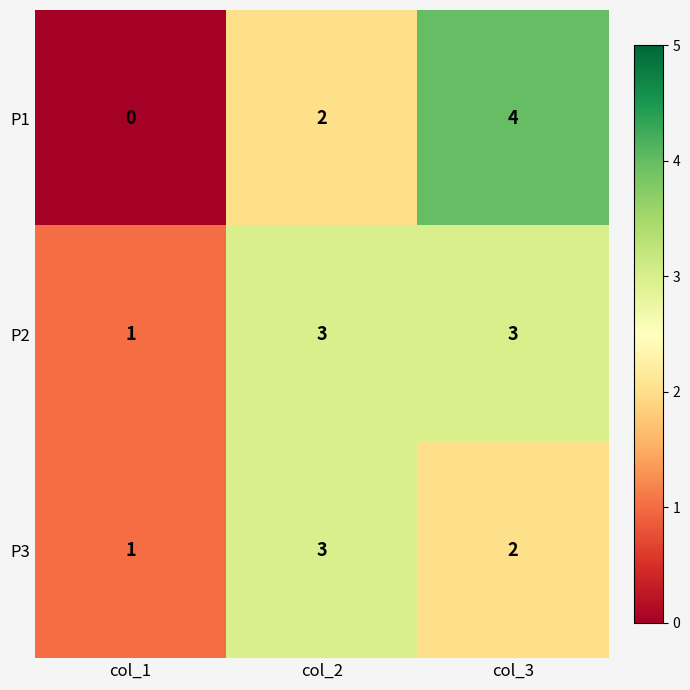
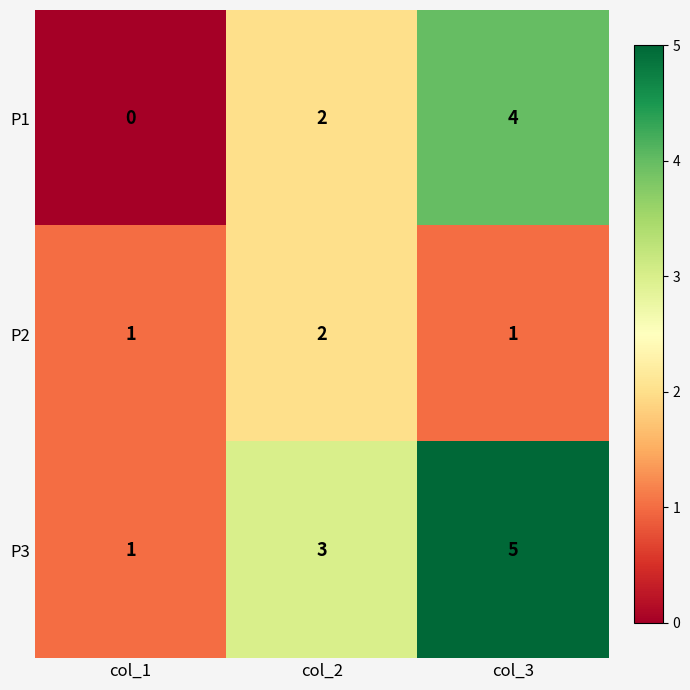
  {
    "P1": {
      "col_1": 0,
      "col_2": 2,
      "col_3": 4
    },
    "P2": {
      "col_1": 1,
-     "col_2": 3,
-     "col_3": 3
+     "col_2": 2,
+     "col_3": 1
    },
    "P3": {
      "col_1": 1,
      "col_2": 3,
-     "col_3": 2
+     "col_3": 5
    }
  }
